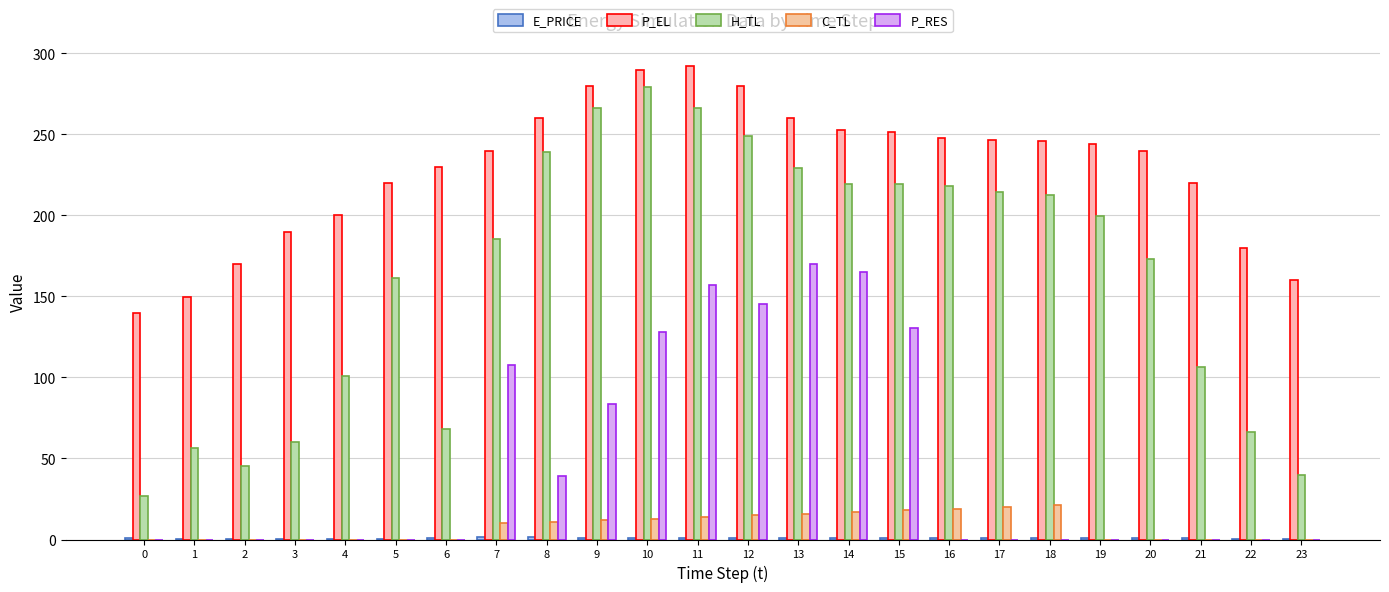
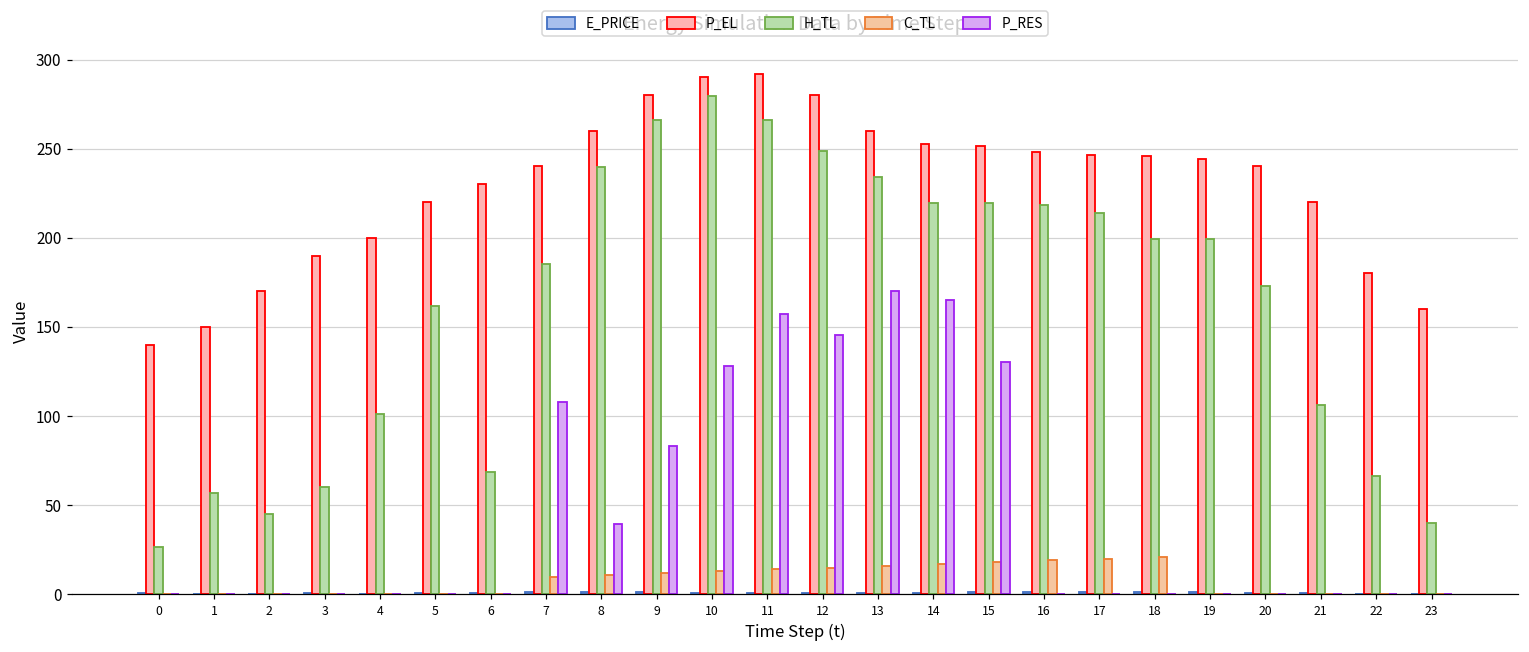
  {
    "H_TL": {
      "0": 27,
      "1": 57,
      "2": 45,
      "3": 60,
      "4": 101,
      "5": 161,
      "6": 68,
      "7": 185,
      "8": 239,
      "9": 266,
      "10": 279,
      "11": 266,
      "12": 249,
-     "13": 229,
+     "13": 234,
      "14": 219,
      "15": 219,
      "16": 218,
      "17": 214,
-     "18": 213,
+     "18": 199,
      "19": 200,
      "20": 173,
      "21": 106,
      "22": 67,
      "23": 40
    }
  }
